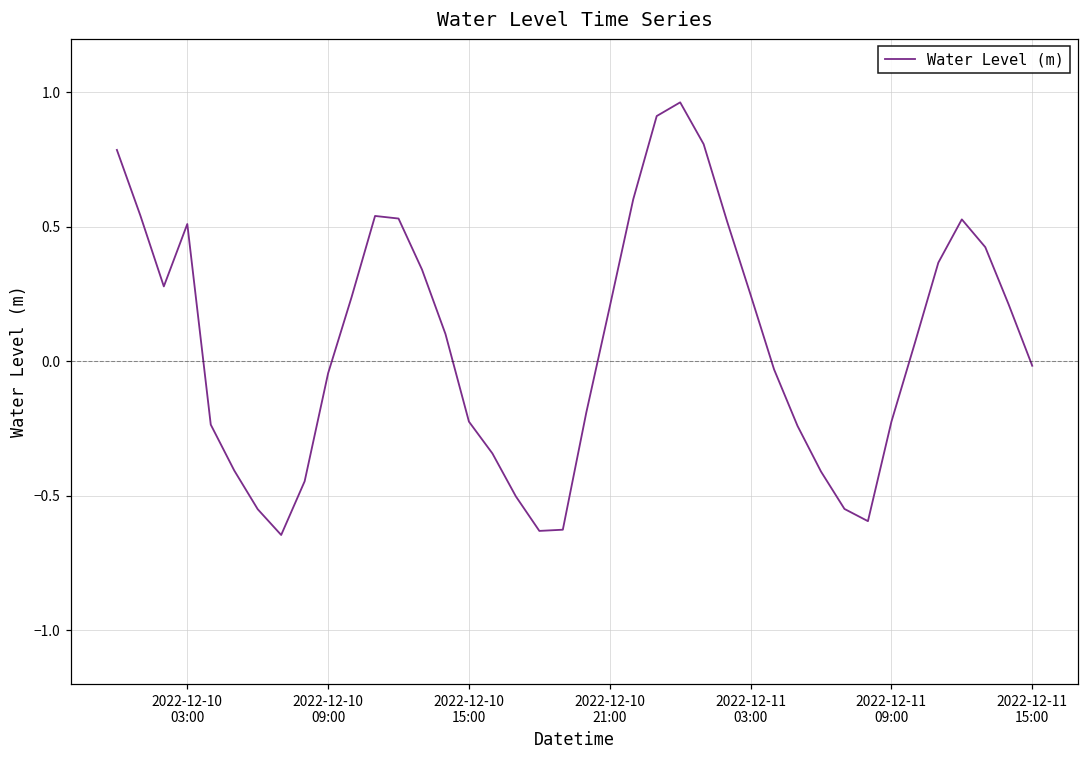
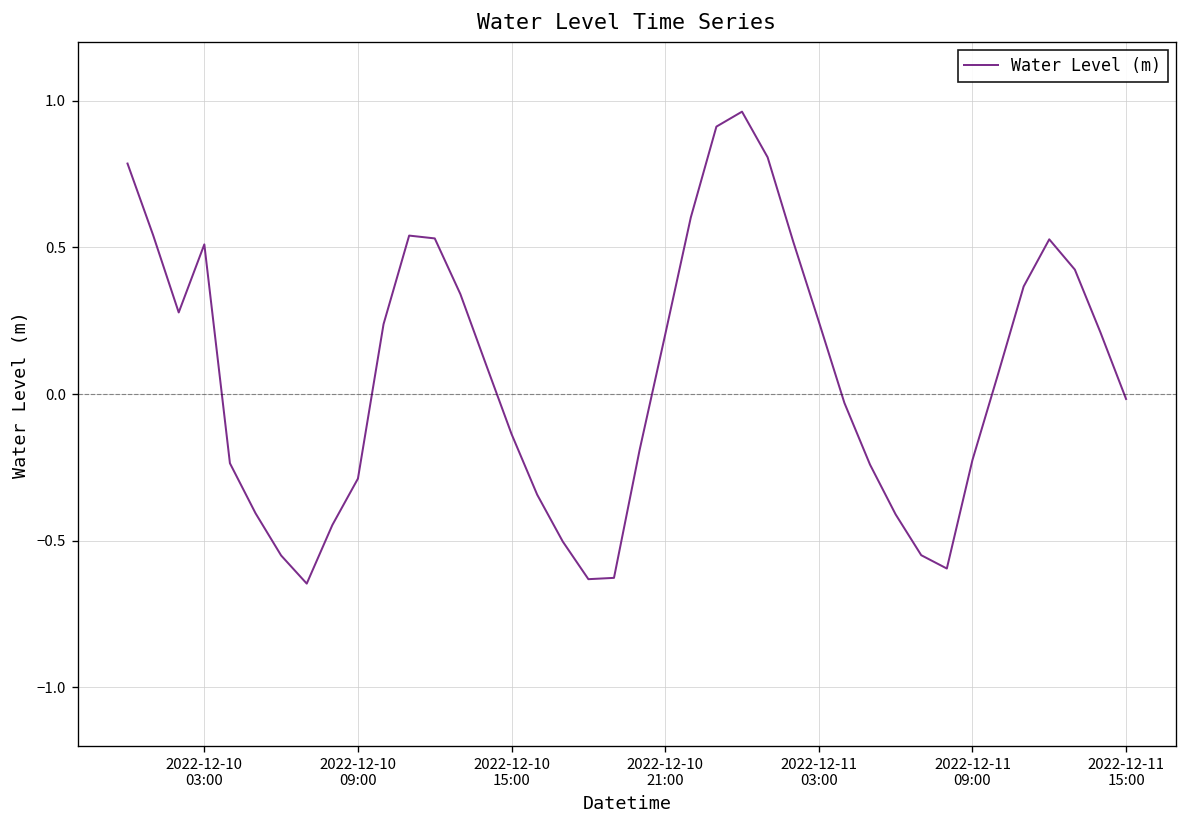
  {
    "2022-12-10 03:00": 0.51,
-   "2022-12-10 09:00": -0.04,
-   "2022-12-10 15:00": -0.22,
+   "2022-12-10 09:00": -0.29,
+   "2022-12-10 15:00": -0.14,
    "2022-12-10 21:00": 0.20,
    "2022-12-11 03:00": 0.25,
    "2022-12-11 09:00": -0.22,
    "2022-12-11 15:00": -0.02
  }
